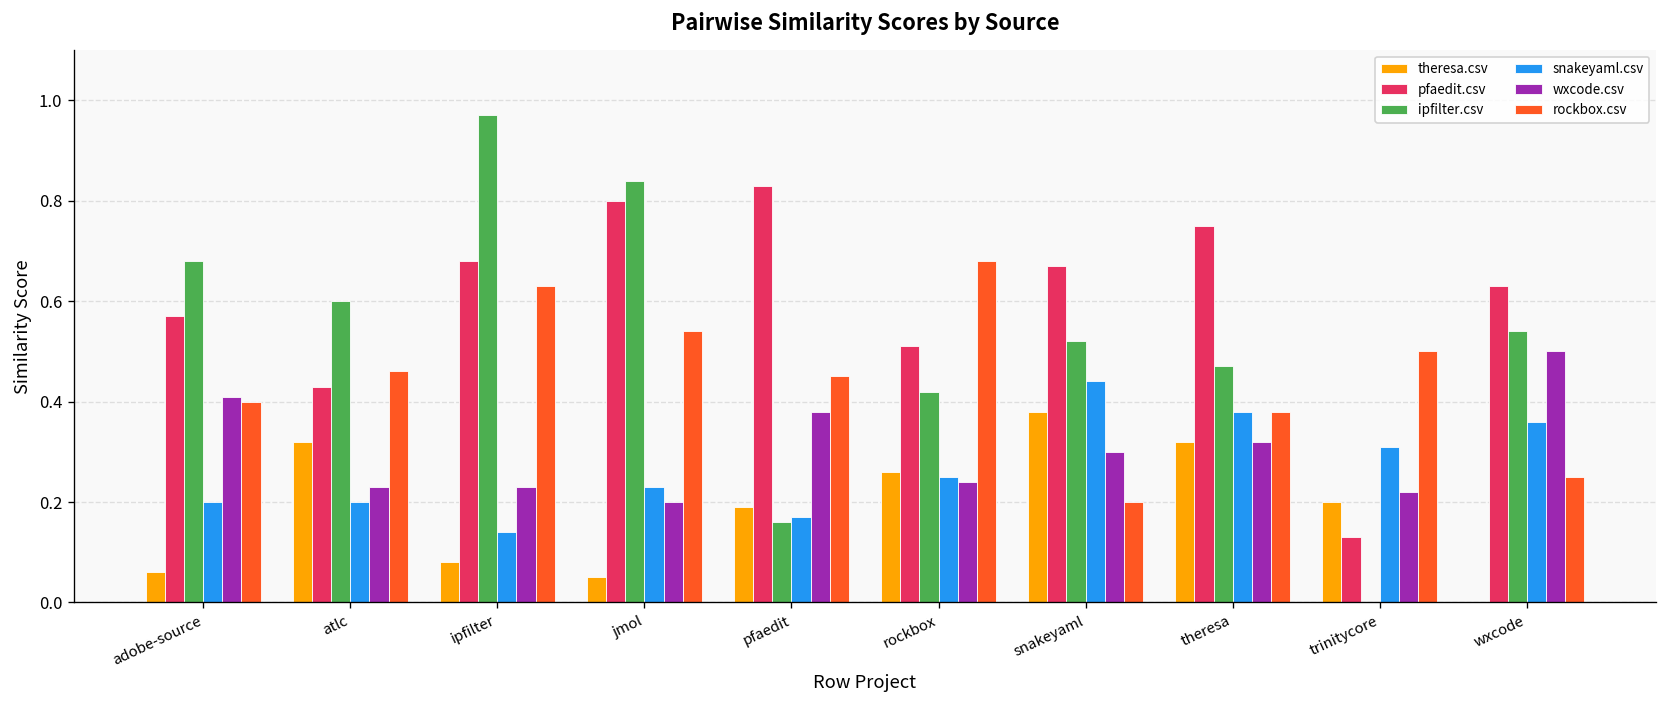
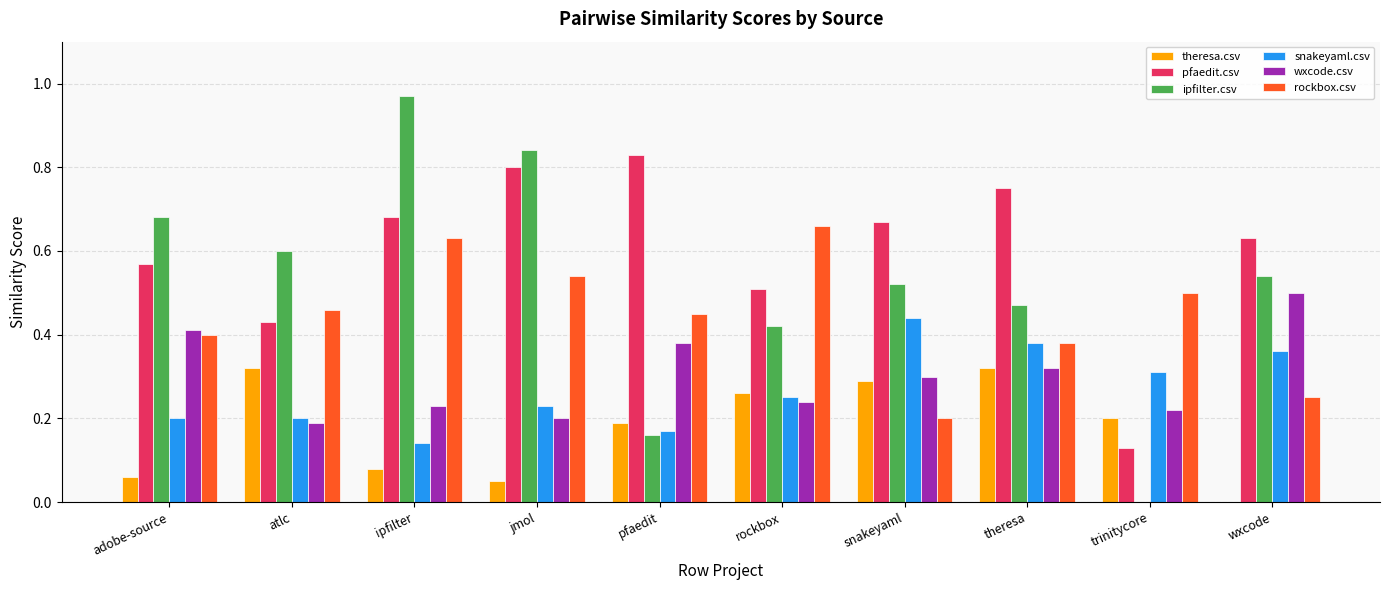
  {
    "theresa.csv": {
      "adobe-source": 0.06,
      "atlc": 0.32,
      "ipfilter": 0.08,
      "jmol": 0.05,
      "pfaedit": 0.19,
      "rockbox": 0.26,
-     "snakeyaml": 0.38,
+     "snakeyaml": 0.29,
      "theresa": 0.32,
      "trinitycore": 0.20,
      "wxcode": 0.00
    },
    "pfaedit.csv": {
      "adobe-source": 0.57,
      "atlc": 0.43,
      "ipfilter": 0.68,
      "jmol": 0.80,
      "pfaedit": 0.83,
      "rockbox": 0.51,
      "snakeyaml": 0.67,
      "theresa": 0.75,
      "trinitycore": 0.13,
      "wxcode": 0.63
    },
    "ipfilter.csv": {
      "adobe-source": 0.68,
      "atlc": 0.60,
      "ipfilter": 0.97,
      "jmol": 0.84,
      "pfaedit": 0.16,
      "rockbox": 0.42,
      "snakeyaml": 0.52,
      "theresa": 0.47,
      "trinitycore": 0.00,
      "wxcode": 0.54
    },
    "snakeyaml.csv": {
      "adobe-source": 0.20,
      "atlc": 0.20,
      "ipfilter": 0.14,
      "jmol": 0.23,
      "pfaedit": 0.17,
      "rockbox": 0.25,
      "snakeyaml": 0.44,
      "theresa": 0.38,
      "trinitycore": 0.31,
      "wxcode": 0.36
    },
    "wxcode.csv": {
      "adobe-source": 0.41,
-     "atlc": 0.23,
+     "atlc": 0.19,
      "ipfilter": 0.23,
      "jmol": 0.20,
      "pfaedit": 0.38,
      "rockbox": 0.24,
      "snakeyaml": 0.30,
      "theresa": 0.32,
      "trinitycore": 0.22,
      "wxcode": 0.50
    },
    "rockbox.csv": {
      "adobe-source": 0.40,
      "atlc": 0.46,
      "ipfilter": 0.63,
      "jmol": 0.54,
      "pfaedit": 0.45,
-     "rockbox": 0.68,
+     "rockbox": 0.66,
      "snakeyaml": 0.20,
      "theresa": 0.38,
      "trinitycore": 0.50,
      "wxcode": 0.25
    }
  }
